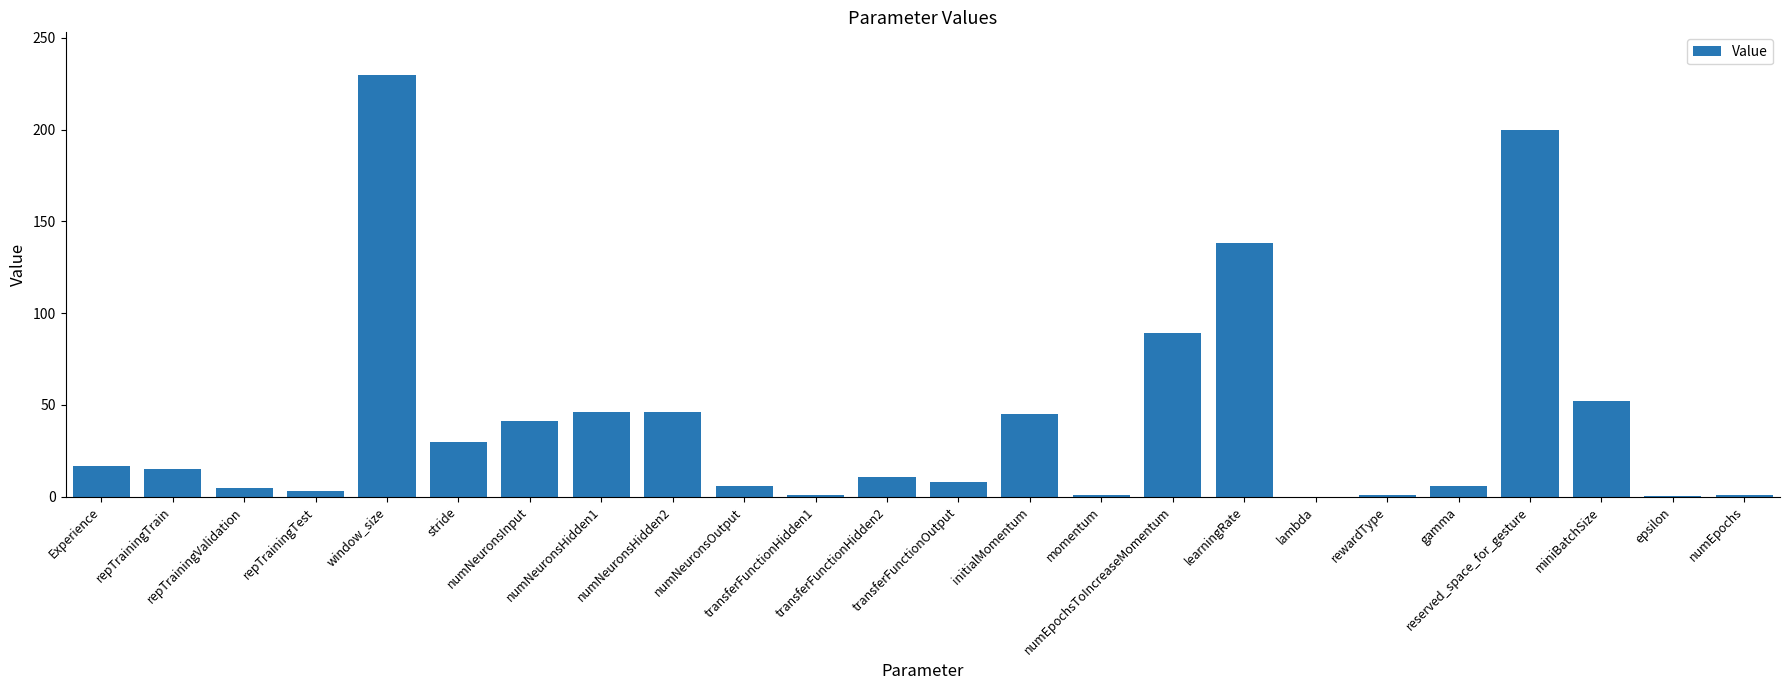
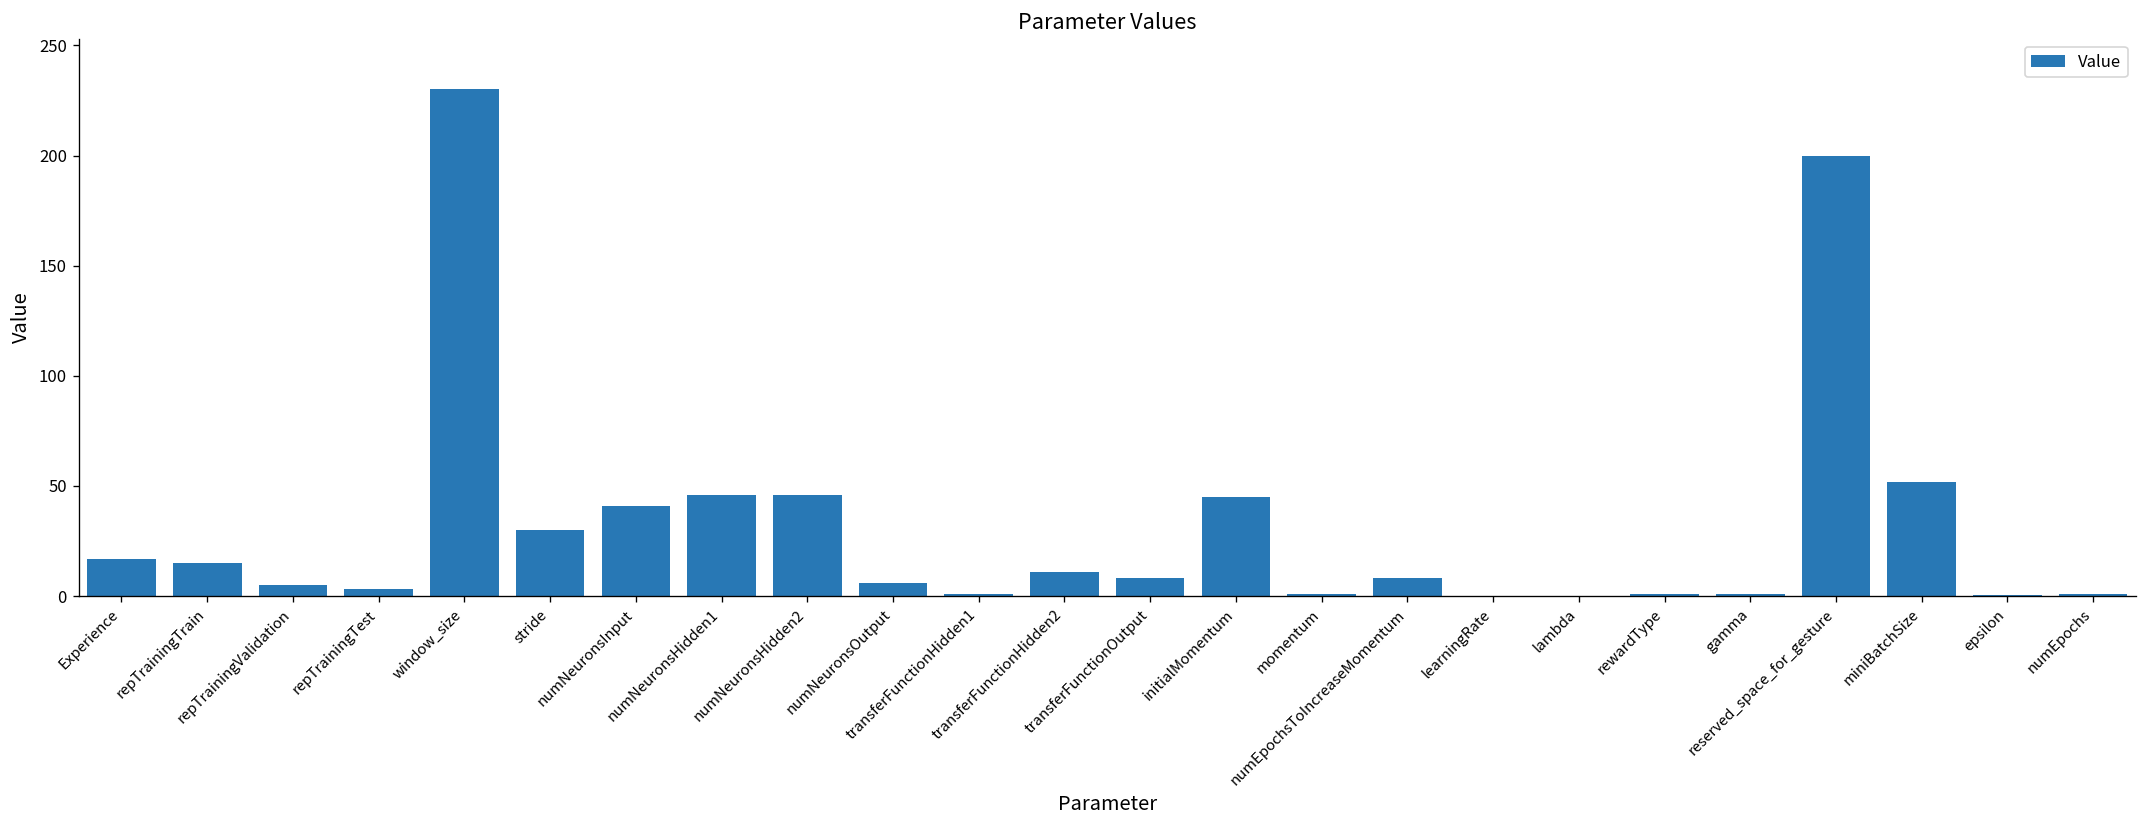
  {
    "Experience": 17,
    "repTrainingTrain": 15,
    "repTrainingValidation": 5,
    "repTrainingTest": 3,
    "window_size": 230,
    "stride": 30,
    "numNeuronsInput": 41,
    "numNeuronsHidden1": 46,
    "numNeuronsHidden2": 46,
    "numNeuronsOutput": 6,
    "transferFunctionHidden2": 11,
    "transferFunctionOutput": 8,
    "initialMomentum": 45,
-   "numEpochsToIncreaseMomentum": 89,
-   "learningRate": 139,
-   "gamma": 6,
+   "numEpochsToIncreaseMomentum": 8,
+   "learningRate": 0,
+   "gamma": 1,
    "reserved_space_for_gesture": 200,
    "miniBatchSize": 52
  }
